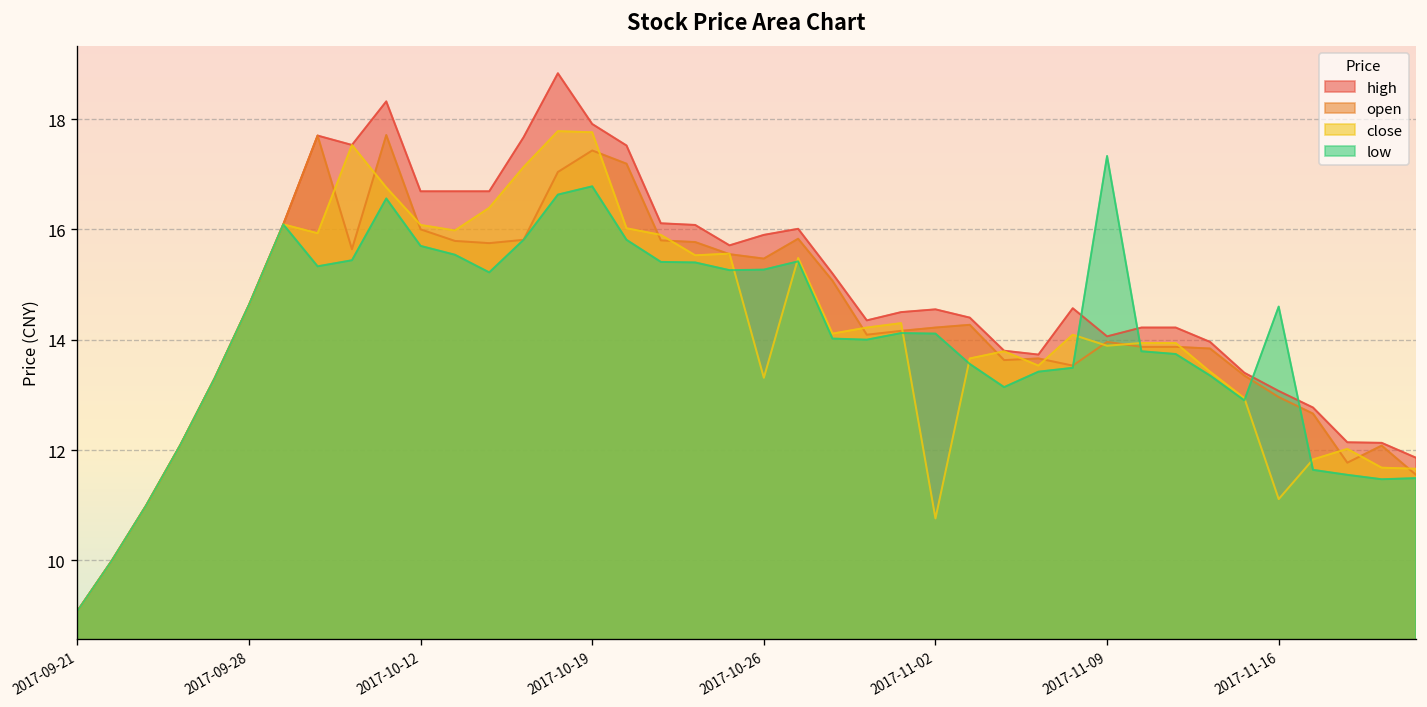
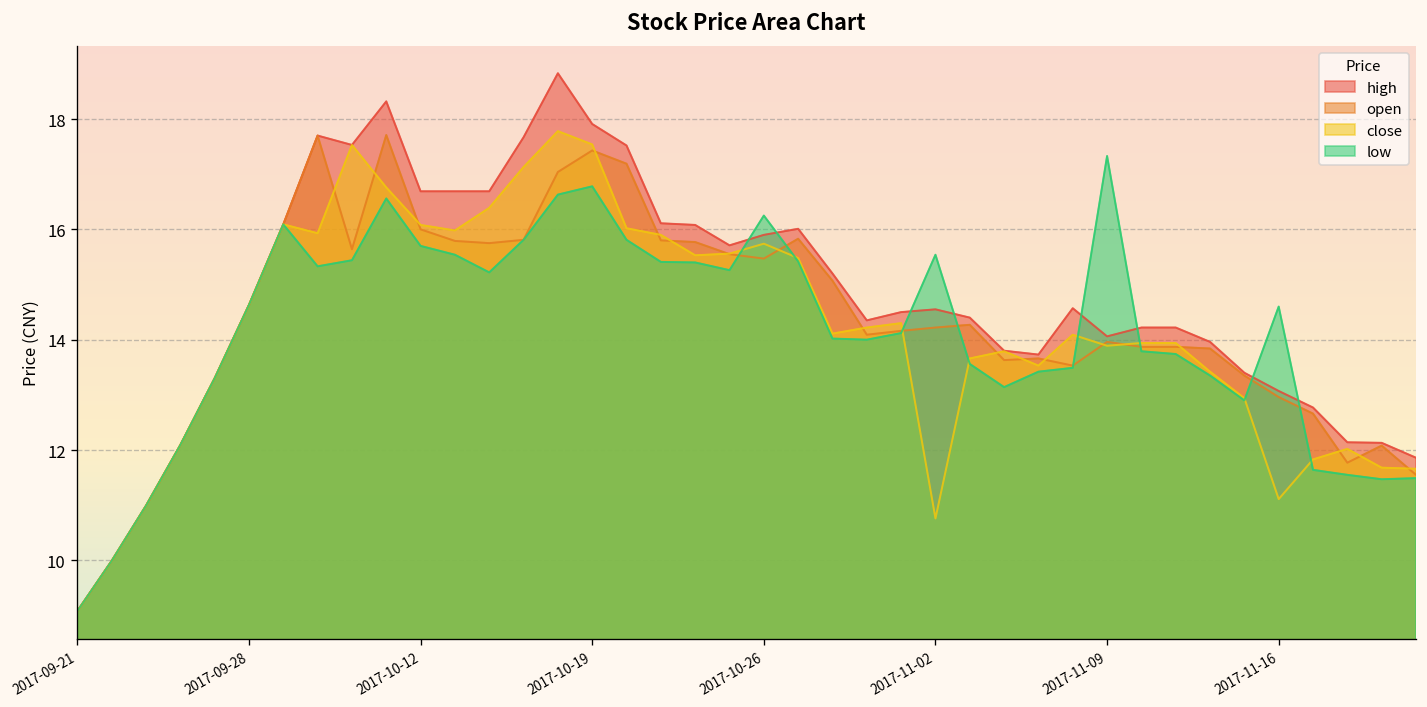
  {
    "close": {
      "2017-10-12": 16.1,
-     "2017-10-19": 17.8,
-     "2017-10-26": 13.3,
+     "2017-10-19": 17.5,
+     "2017-10-26": 15.7,
      "2017-11-02": 10.8,
      "2017-11-09": 13.9,
      "2017-11-16": 11.1
    },
    "low": {
      "2017-10-12": 15.7,
      "2017-10-19": 16.8,
-     "2017-10-26": 15.3,
-     "2017-11-02": 14.1,
+     "2017-10-26": 16.3,
+     "2017-11-02": 15.5,
      "2017-11-09": 17.3,
      "2017-11-16": 14.6
    }
  }
